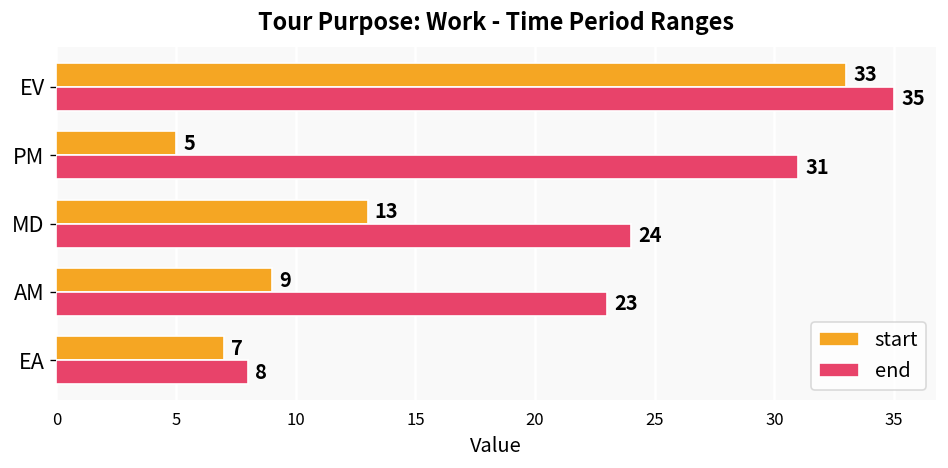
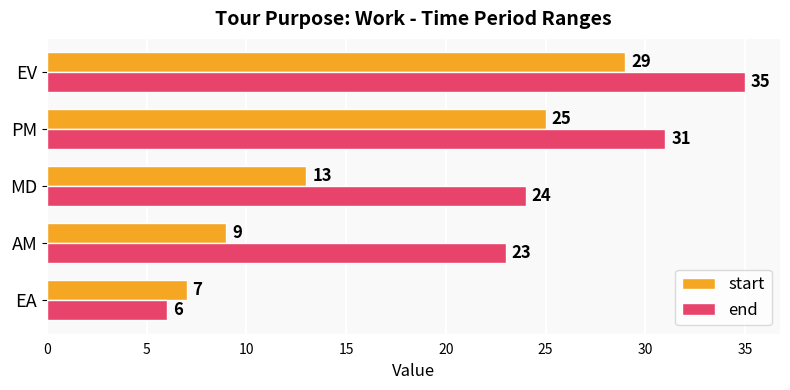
  {
    "start": {
-     "EV": 33,
-     "PM": 5,
+     "EV": 29,
+     "PM": 25,
      "MD": 13,
      "AM": 9,
      "EA": 7
    },
    "end": {
      "EV": 35,
      "PM": 31,
      "MD": 24,
      "AM": 23,
-     "EA": 8
+     "EA": 6
    }
  }
